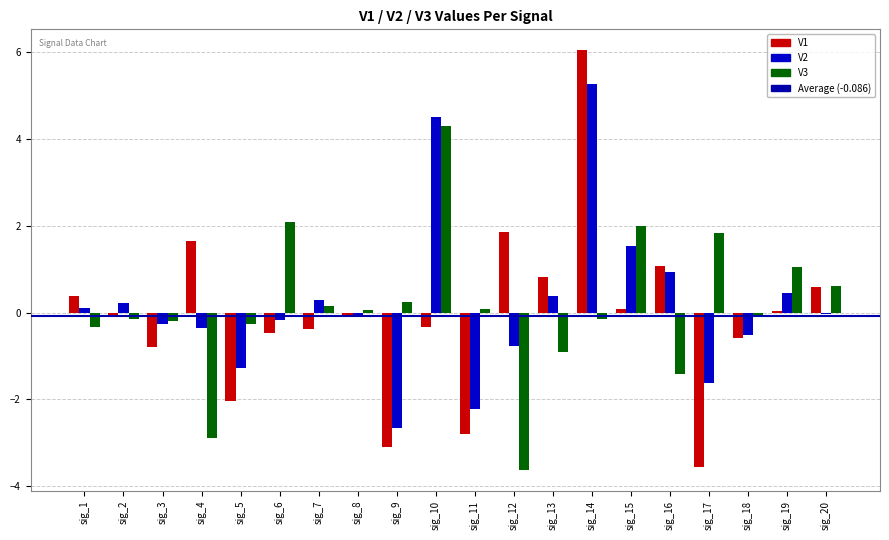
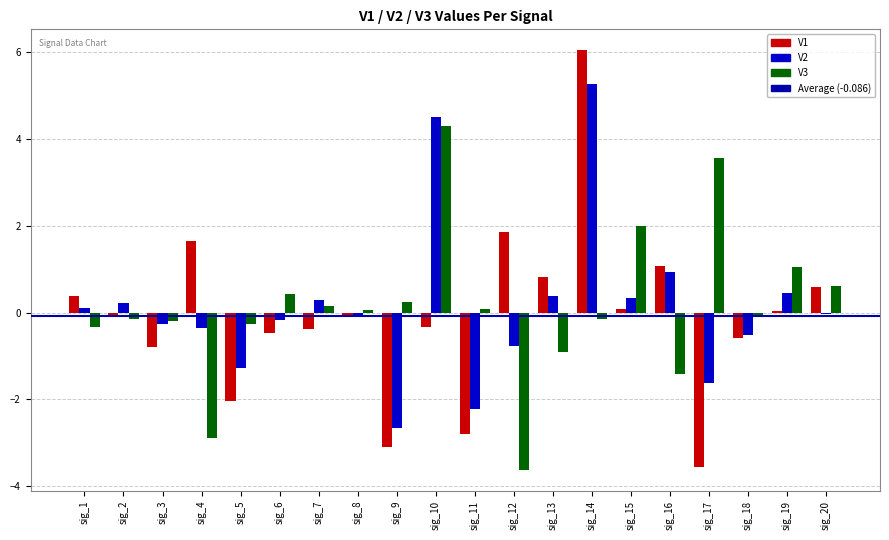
  {
    "V1": {
      "sig_1": 0.4,
      "sig_2": -0.1,
      "sig_3": -0.8,
      "sig_4": 1.7,
      "sig_5": -2.0,
      "sig_6": -0.5,
      "sig_7": -0.4,
      "sig_8": -0.1,
      "sig_9": -3.1,
      "sig_10": -0.3,
      "sig_11": -2.8,
      "sig_12": 1.9,
      "sig_13": 0.8,
      "sig_14": 6.0,
      "sig_15": 0.1,
      "sig_16": 1.1,
      "sig_17": -3.6,
      "sig_18": -0.6,
      "sig_20": 0.6
    },
    "V2": {
      "sig_1": 0.1,
      "sig_2": 0.2,
      "sig_3": -0.3,
      "sig_4": -0.4,
      "sig_5": -1.3,
      "sig_6": -0.2,
      "sig_7": 0.3,
      "sig_8": -0.1,
      "sig_9": -2.7,
      "sig_10": 4.5,
      "sig_11": -2.2,
      "sig_12": -0.8,
      "sig_13": 0.4,
      "sig_14": 5.3,
-     "sig_15": 1.5,
+     "sig_15": 0.3,
      "sig_16": 0.9,
      "sig_17": -1.6,
      "sig_18": -0.5,
      "sig_19": 0.5
    },
    "V3": {
      "sig_1": -0.3,
      "sig_2": -0.2,
      "sig_3": -0.2,
      "sig_4": -2.9,
      "sig_5": -0.3,
-     "sig_6": 2.1,
+     "sig_6": 0.4,
      "sig_7": 0.2,
      "sig_8": 0.1,
      "sig_9": 0.2,
      "sig_10": 4.3,
      "sig_11": 0.1,
      "sig_12": -3.6,
      "sig_13": -0.9,
      "sig_14": -0.1,
      "sig_15": 2.0,
      "sig_16": -1.4,
-     "sig_17": 1.8,
+     "sig_17": 3.6,
      "sig_18": -0.1,
      "sig_19": 1.0,
      "sig_20": 0.6
    }
  }
